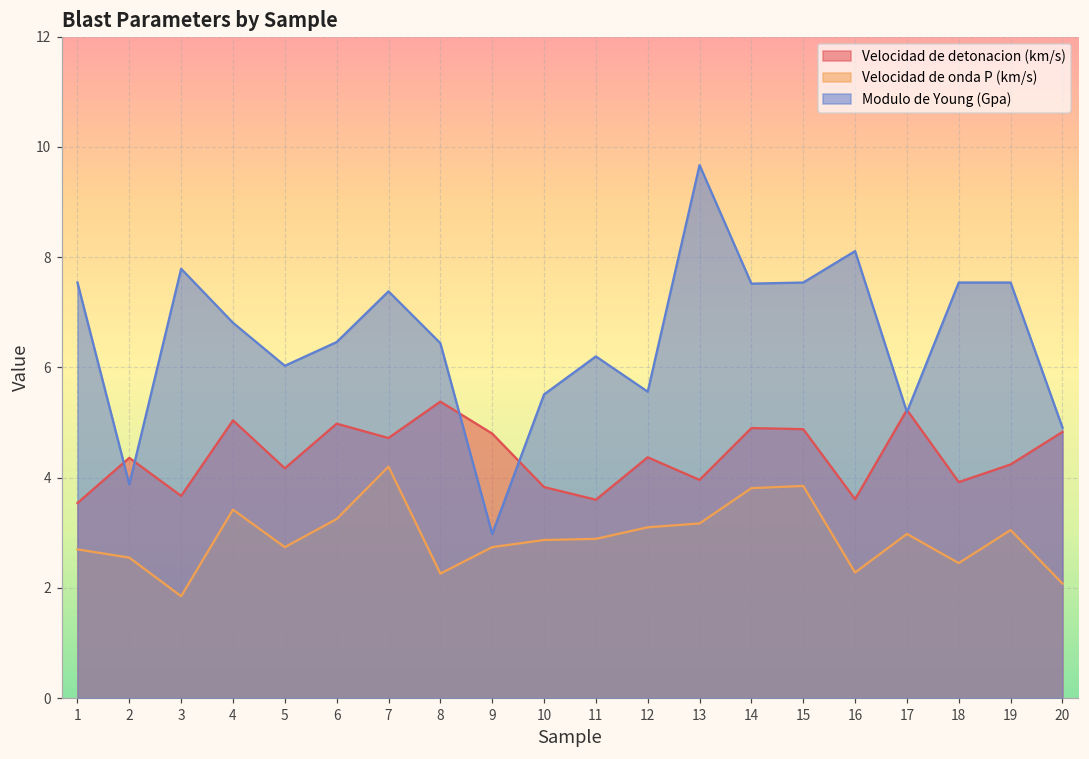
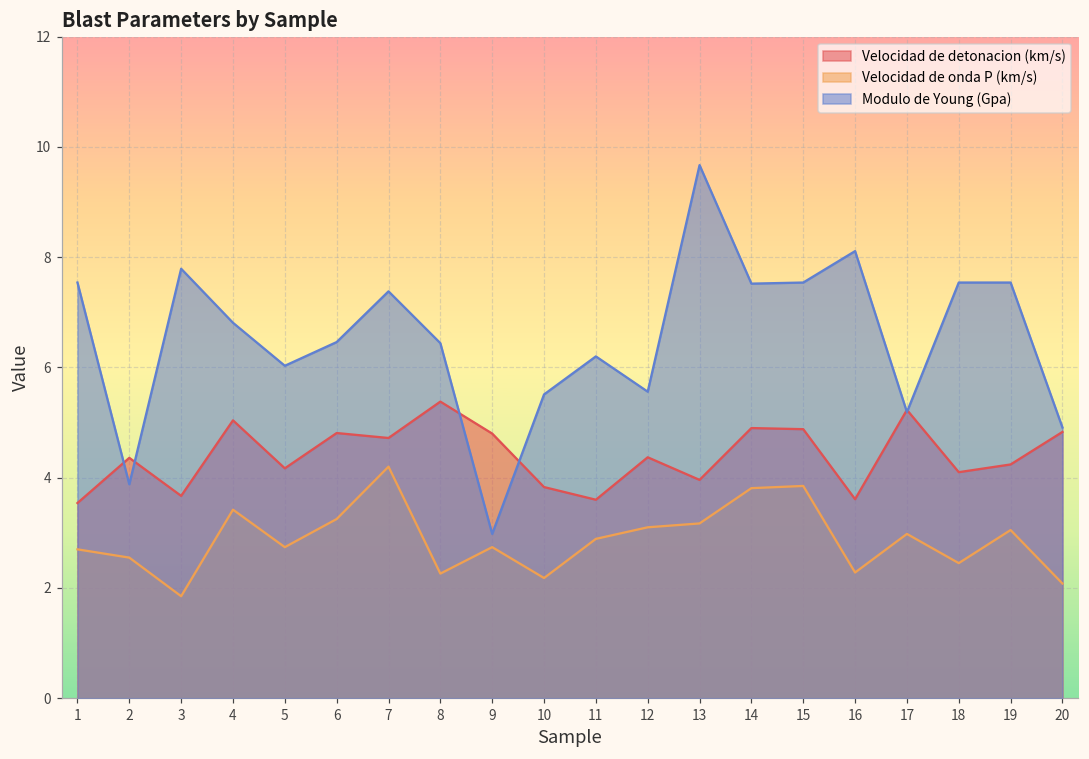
  {
    "Velocidad de detonacion (km/s)": {
      "1": 3.5,
      "2": 4.4,
      "3": 3.7,
      "4": 5.0,
      "5": 4.2,
-     "6": 5.0,
+     "6": 4.8,
      "7": 4.7,
      "8": 5.4,
      "9": 4.8,
      "10": 3.8,
      "11": 3.6,
      "12": 4.4,
      "13": 4.0,
      "14": 4.9,
      "15": 4.9,
      "16": 3.6,
-     "18": 3.9,
+     "18": 4.1,
      "19": 4.2,
      "20": 4.8
    },
    "Velocidad de onda P (km/s)": {
      "1": 2.7,
      "2": 2.6,
      "3": 1.9,
      "4": 3.4,
      "5": 2.7,
      "6": 3.3,
      "7": 4.2,
      "8": 2.3,
      "9": 2.7,
-     "10": 2.9,
+     "10": 2.2,
      "11": 2.9,
      "12": 3.1,
      "13": 3.2,
      "14": 3.8,
      "15": 3.9,
      "16": 2.3,
      "17": 3.0,
      "18": 2.5,
      "19": 3.1,
      "20": 2.1
    },
    "Modulo de Young (Gpa)": {
      "1": 7.5,
      "2": 3.9,
      "3": 7.8,
      "4": 6.8,
      "5": 6.0,
      "6": 6.5,
      "7": 7.4,
      "8": 6.4,
      "9": 3.0,
      "10": 5.5,
      "11": 6.2,
      "12": 5.6,
      "13": 9.7,
      "14": 7.5,
      "15": 7.5,
      "16": 8.1,
      "18": 7.5,
      "19": 7.5,
      "20": 4.9
    }
  }
